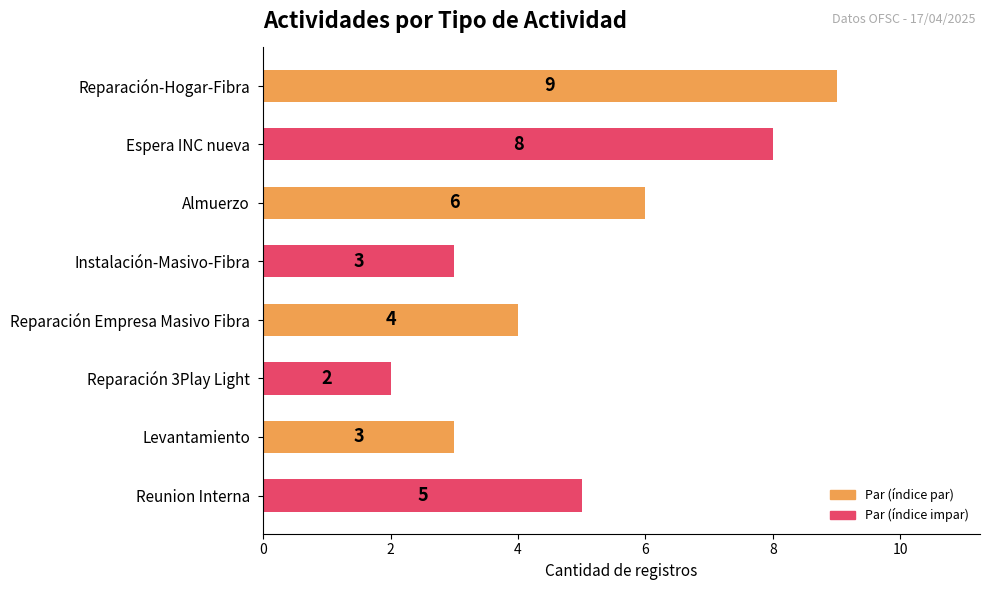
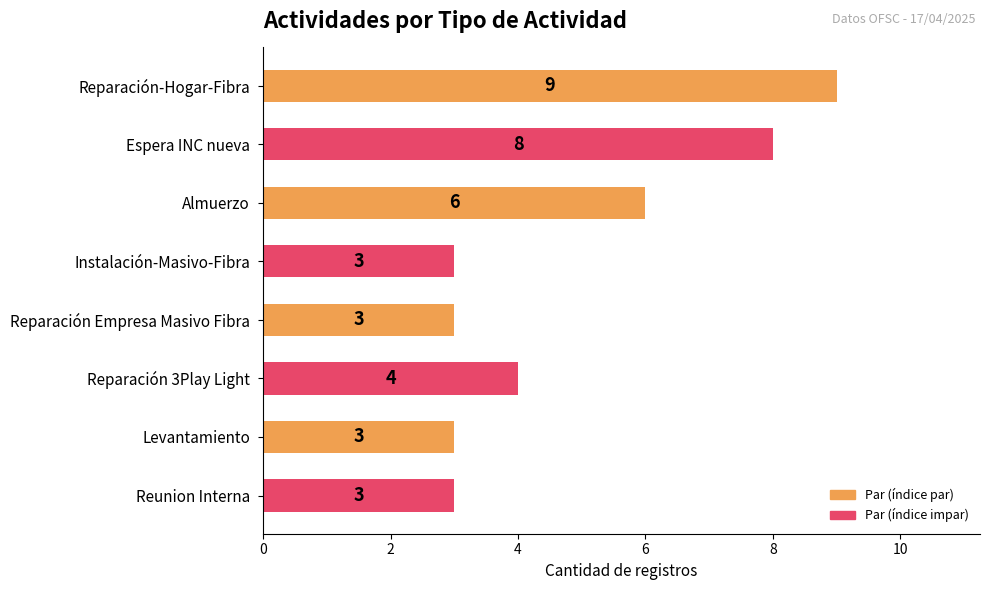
  {
    "Reparación-Hogar-Fibra": 9,
    "Espera INC nueva": 8,
    "Almuerzo": 6,
    "Instalación-Masivo-Fibra": 3,
-   "Reparación Empresa Masivo Fibra": 4,
-   "Reparación 3Play Light": 2,
+   "Reparación Empresa Masivo Fibra": 3,
+   "Reparación 3Play Light": 4,
    "Levantamiento": 3,
-   "Reunion Interna": 5
+   "Reunion Interna": 3
  }
